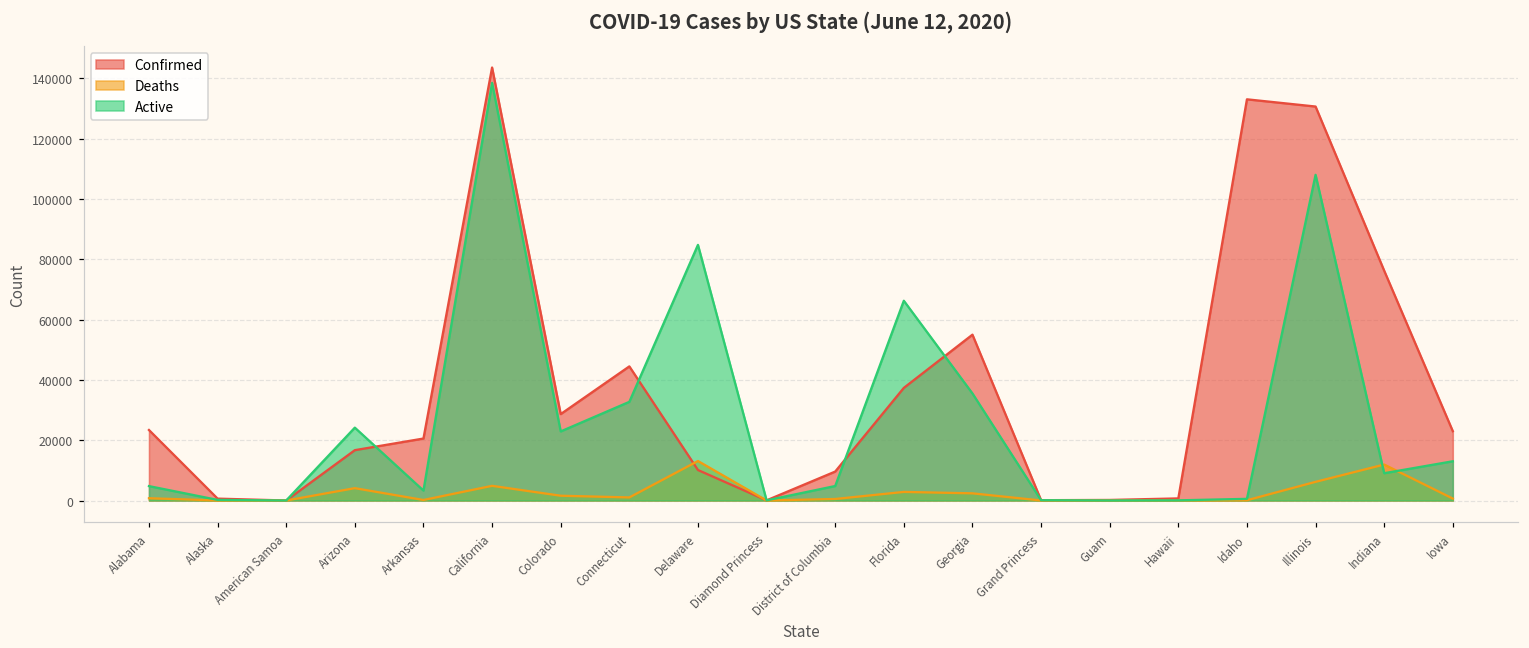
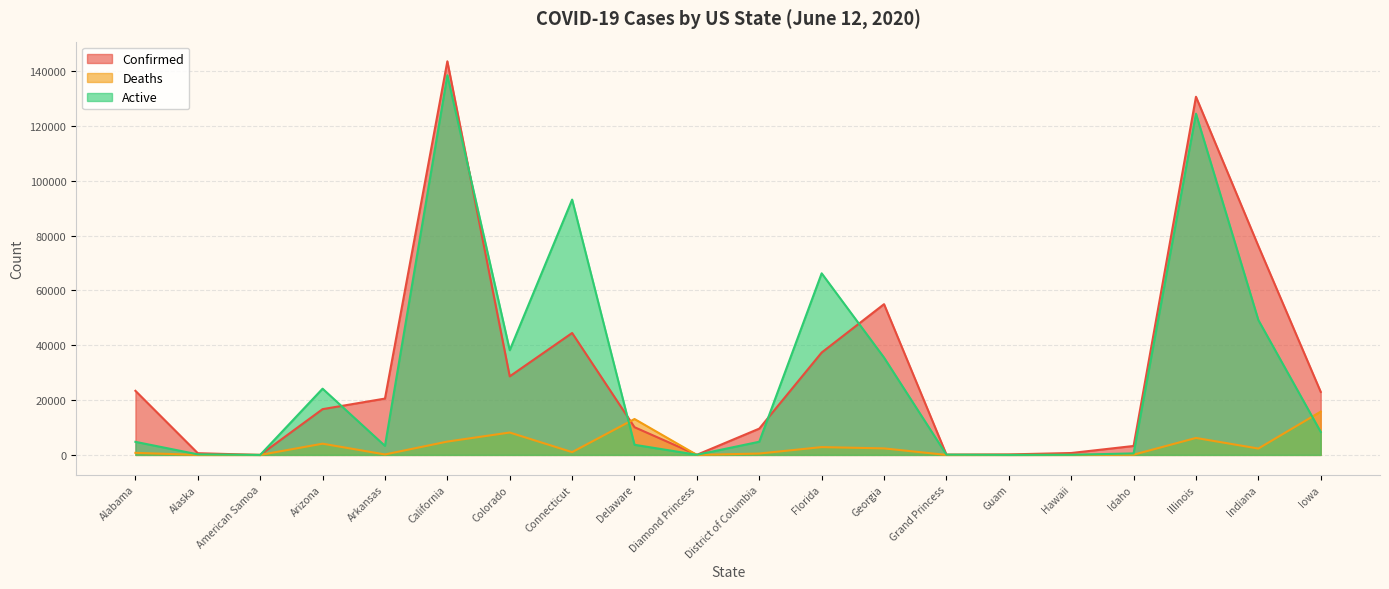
  {
    "Confirmed": {
      "Alabama": 23000,
      "Arizona": 17000,
      "Arkansas": 21000,
      "California": 144000,
      "Colorado": 29000,
      "Connecticut": 44000,
      "Delaware": 10000,
      "District of Columbia": 10000,
      "Florida": 37000,
      "Georgia": 55000,
-     "Idaho": 133000,
+     "Idaho": 3000,
      "Illinois": 131000,
      "Indiana": 76000,
      "Iowa": 23000
    },
    "Deaths": {
      "Alabama": 1000,
      "Arizona": 4000,
      "Arkansas": 0,
      "California": 5000,
-     "Colorado": 2000,
+     "Colorado": 8000,
      "Connecticut": 1000,
      "Delaware": 13000,
      "District of Columbia": 1000,
      "Florida": 3000,
      "Georgia": 2000,
      "Illinois": 6000,
-     "Indiana": 12000,
-     "Iowa": 1000
+     "Indiana": 2000,
+     "Iowa": 16000
    },
    "Active": {
      "Alabama": 5000,
      "Arizona": 24000,
      "Arkansas": 3000,
      "California": 138000,
-     "Colorado": 23000,
-     "Connecticut": 33000,
-     "Delaware": 85000,
+     "Colorado": 38000,
+     "Connecticut": 93000,
+     "Delaware": 4000,
      "District of Columbia": 5000,
      "Florida": 66000,
      "Georgia": 35000,
-     "Illinois": 108000,
-     "Indiana": 9000,
-     "Iowa": 13000
+     "Illinois": 124000,
+     "Indiana": 49000,
+     "Iowa": 8000
    }
  }
